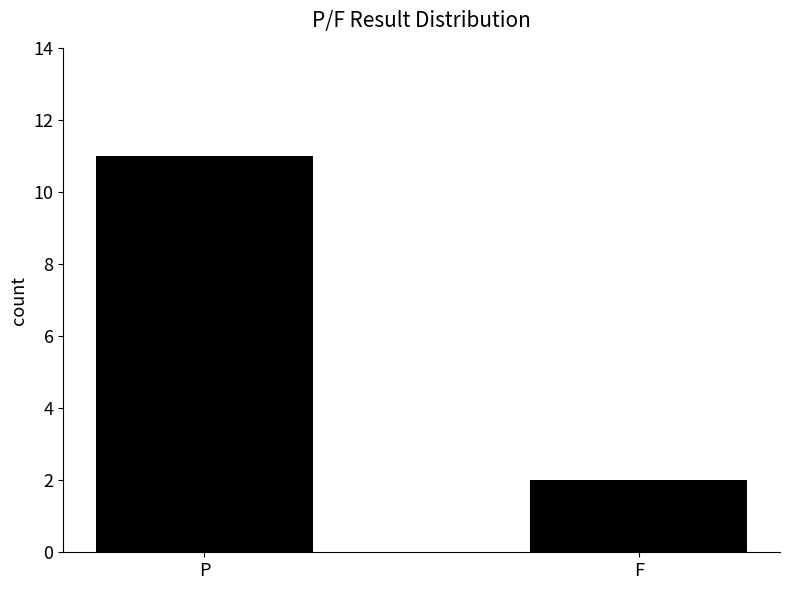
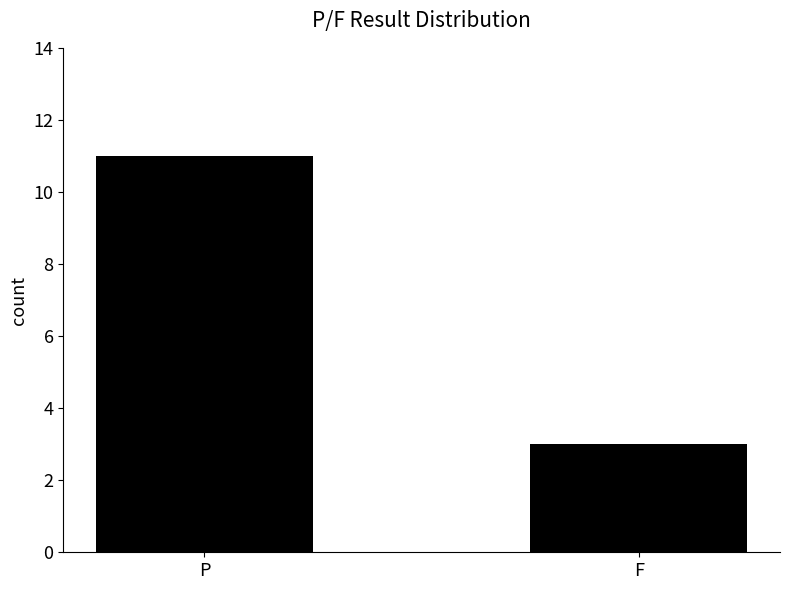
  {
    "P": 11,
-   "F": 2
+   "F": 3
  }
